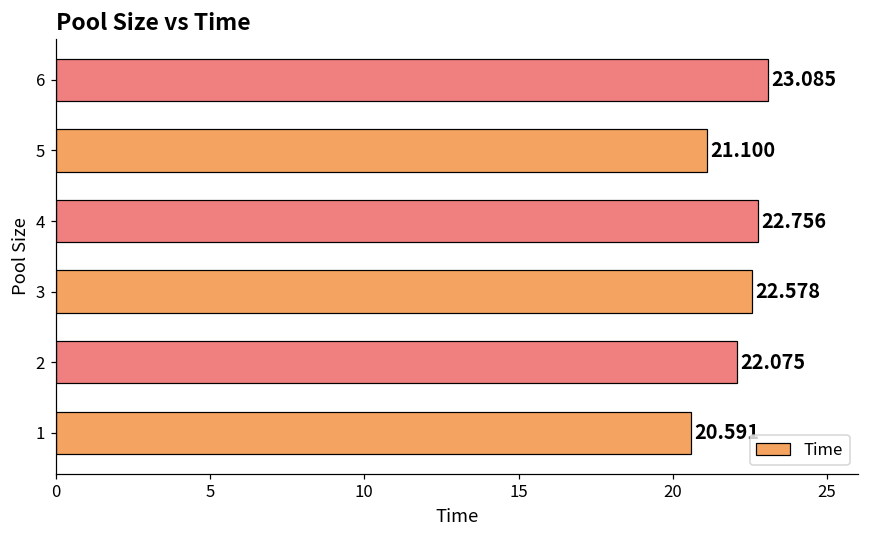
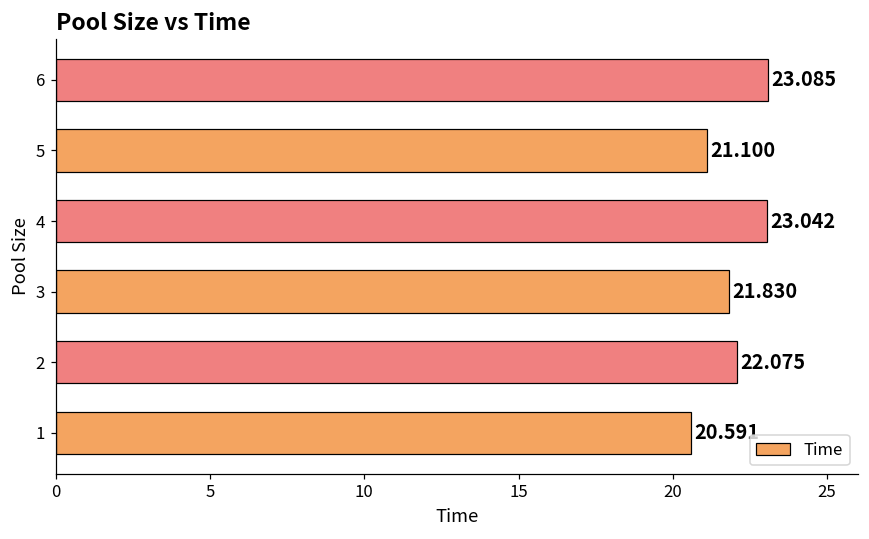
  {
    "6": 23.085,
    "5": 21.100,
-   "4": 22.756,
-   "3": 22.578,
+   "4": 23.042,
+   "3": 21.830,
    "2": 22.075
  }
